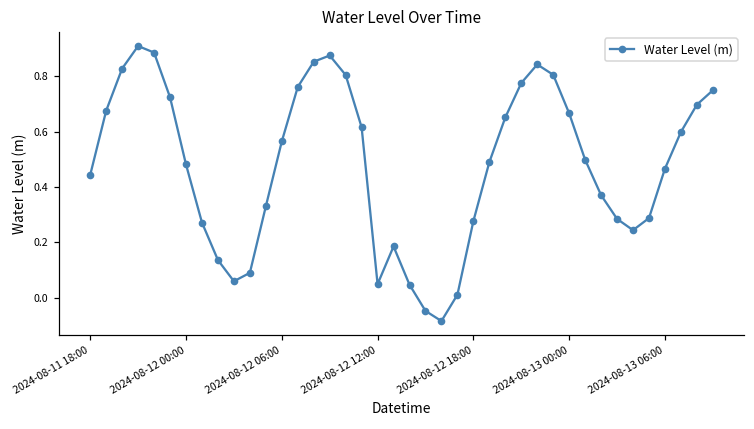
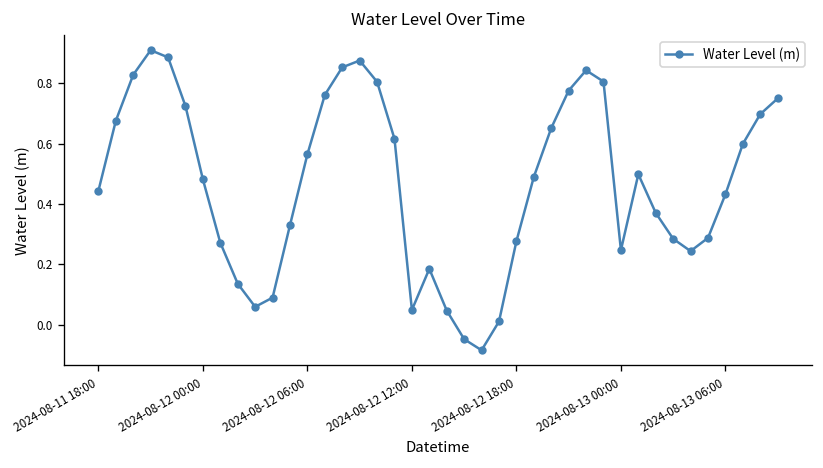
  {
    "2024-08-11 18:00": 0.44,
    "2024-08-12 00:00": 0.48,
    "2024-08-12 06:00": 0.56,
    "2024-08-12 12:00": 0.05,
    "2024-08-12 18:00": 0.28,
-   "2024-08-13 00:00": 0.67,
-   "2024-08-13 06:00": 0.47
+   "2024-08-13 00:00": 0.25,
+   "2024-08-13 06:00": 0.43
  }
